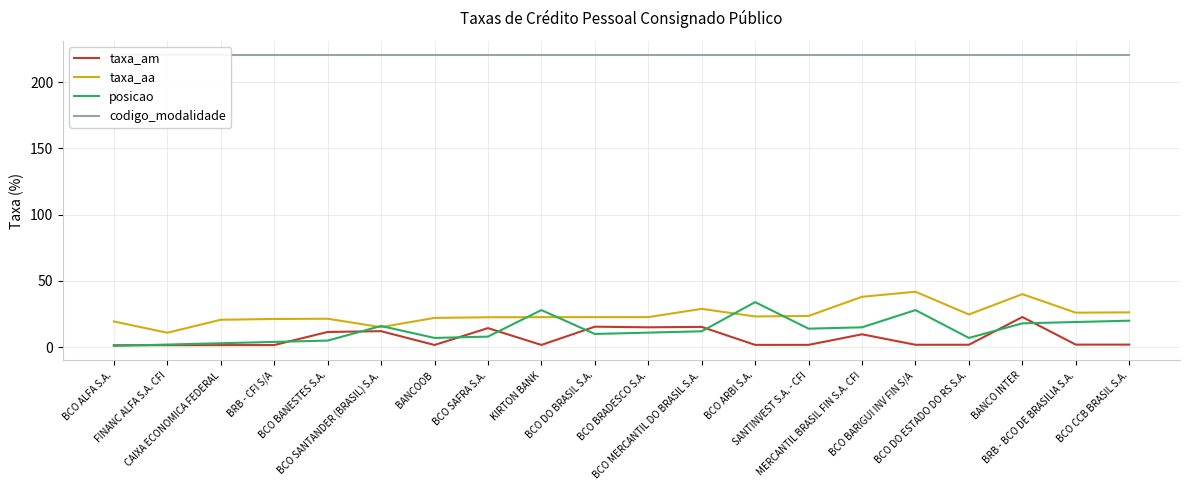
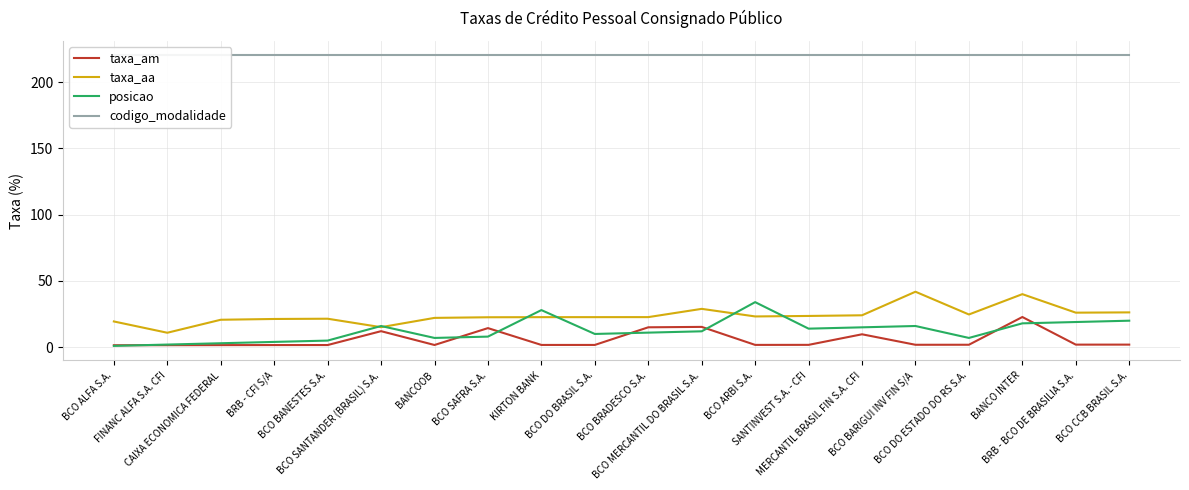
  {
    "taxa_am": {
      "BRB - CFI S/A": 2,
-     "BCO BANESTES S.A.": 12,
+     "BCO BANESTES S.A.": 2,
      "BCO SANTANDER (BRASIL) S.A.": 12,
      "BANCOOB": 2,
      "BCO SAFRA S.A.": 14,
      "KIRTON BANK": 2,
-     "BCO DO BRASIL S.A.": 15,
+     "BCO DO BRASIL S.A.": 2,
      "BCO BRADESCO S.A.": 15,
      "BCO MERCANTIL DO BRASIL S.A.": 15,
      "BCO ARBI S.A.": 2,
      "SANTINVEST S.A. - CFI": 2,
      "MERCANTIL BRASIL FIN S.A. CFI": 10,
      "BCO BARIGUI INV FIN S/A": 2,
      "BCO DO ESTADO DO RS S.A.": 2,
      "BANCO INTER": 23,
      "BRB - BCO DE BRASILIA S.A.": 2,
      "BCO CCB BRASIL S.A.": 2
    },
    "taxa_aa": {
      "BCO ALFA S.A.": 19,
      "FINANC ALFA S.A. CFI": 11,
      "CAIXA ECONOMICA FEDERAL": 21,
      "BRB - CFI S/A": 21,
      "BCO BANESTES S.A.": 21,
      "BANCOOB": 22,
      "BCO SAFRA S.A.": 23,
      "KIRTON BANK": 23,
      "BCO DO BRASIL S.A.": 23,
      "BCO BRADESCO S.A.": 23,
      "BCO MERCANTIL DO BRASIL S.A.": 29,
      "BCO ARBI S.A.": 23,
      "SANTINVEST S.A. - CFI": 24,
-     "MERCANTIL BRASIL FIN S.A. CFI": 38,
+     "MERCANTIL BRASIL FIN S.A. CFI": 24,
      "BCO BARIGUI INV FIN S/A": 42,
      "BCO DO ESTADO DO RS S.A.": 25,
      "BANCO INTER": 40,
      "BRB - BCO DE BRASILIA S.A.": 26,
      "BCO CCB BRASIL S.A.": 26
    },
    "posicao": {
      "BRB - CFI S/A": 4,
      "BCO BANESTES S.A.": 5,
      "BANCOOB": 7,
      "BCO SAFRA S.A.": 8,
      "KIRTON BANK": 28,
      "BCO DO BRASIL S.A.": 10,
      "BCO BRADESCO S.A.": 11,
      "BCO MERCANTIL DO BRASIL S.A.": 12,
      "BCO ARBI S.A.": 34,
      "SANTINVEST S.A. - CFI": 14,
      "MERCANTIL BRASIL FIN S.A. CFI": 15,
-     "BCO BARIGUI INV FIN S/A": 28,
+     "BCO BARIGUI INV FIN S/A": 16,
      "BCO DO ESTADO DO RS S.A.": 7,
      "BANCO INTER": 18,
      "BRB - BCO DE BRASILIA S.A.": 19,
      "BCO CCB BRASIL S.A.": 20
    },
    "codigo_modalidade": {
      "BRB - CFI S/A": 220,
      "BCO BANESTES S.A.": 220,
      "BCO SANTANDER (BRASIL) S.A.": 220,
      "BANCOOB": 220,
      "BCO SAFRA S.A.": 220,
      "KIRTON BANK": 220,
      "BCO DO BRASIL S.A.": 220,
      "BCO BRADESCO S.A.": 220,
      "BCO MERCANTIL DO BRASIL S.A.": 220,
      "BCO ARBI S.A.": 220,
      "SANTINVEST S.A. - CFI": 220,
      "MERCANTIL BRASIL FIN S.A. CFI": 220,
      "BCO BARIGUI INV FIN S/A": 220,
      "BCO DO ESTADO DO RS S.A.": 220,
      "BANCO INTER": 220,
      "BRB - BCO DE BRASILIA S.A.": 220,
      "BCO CCB BRASIL S.A.": 220
    }
  }
